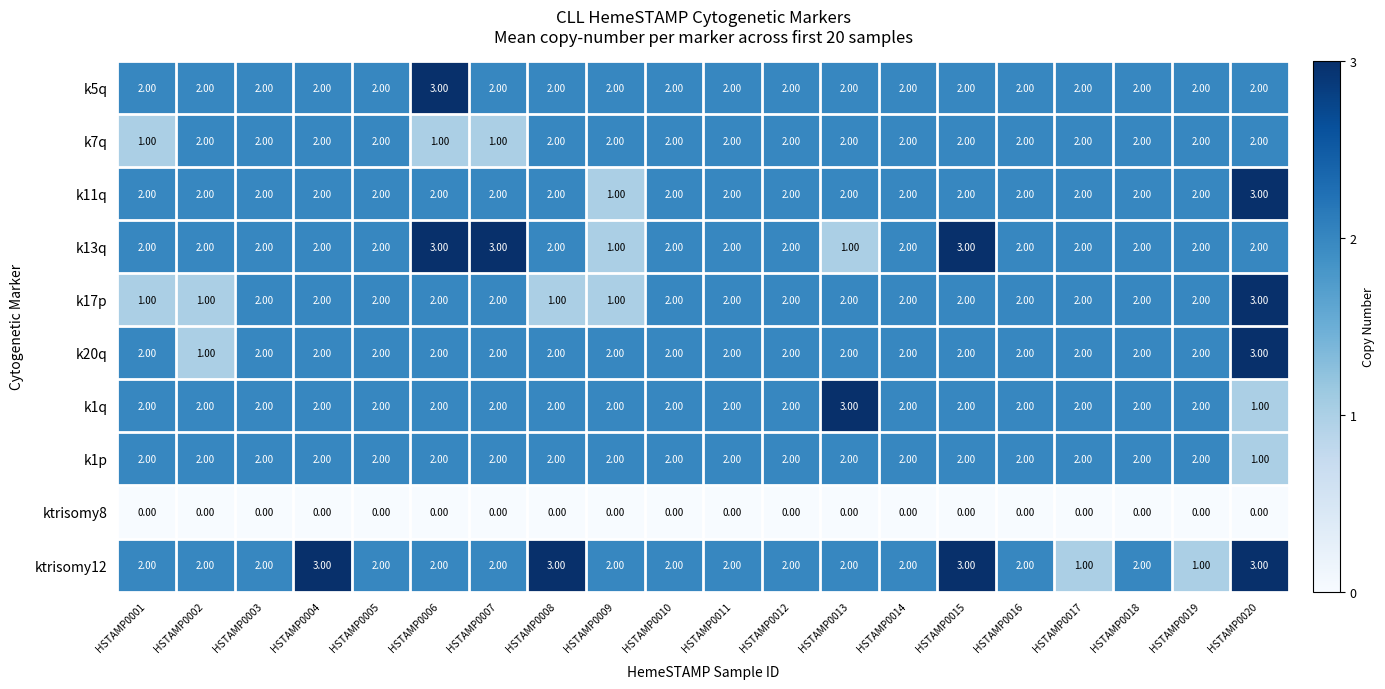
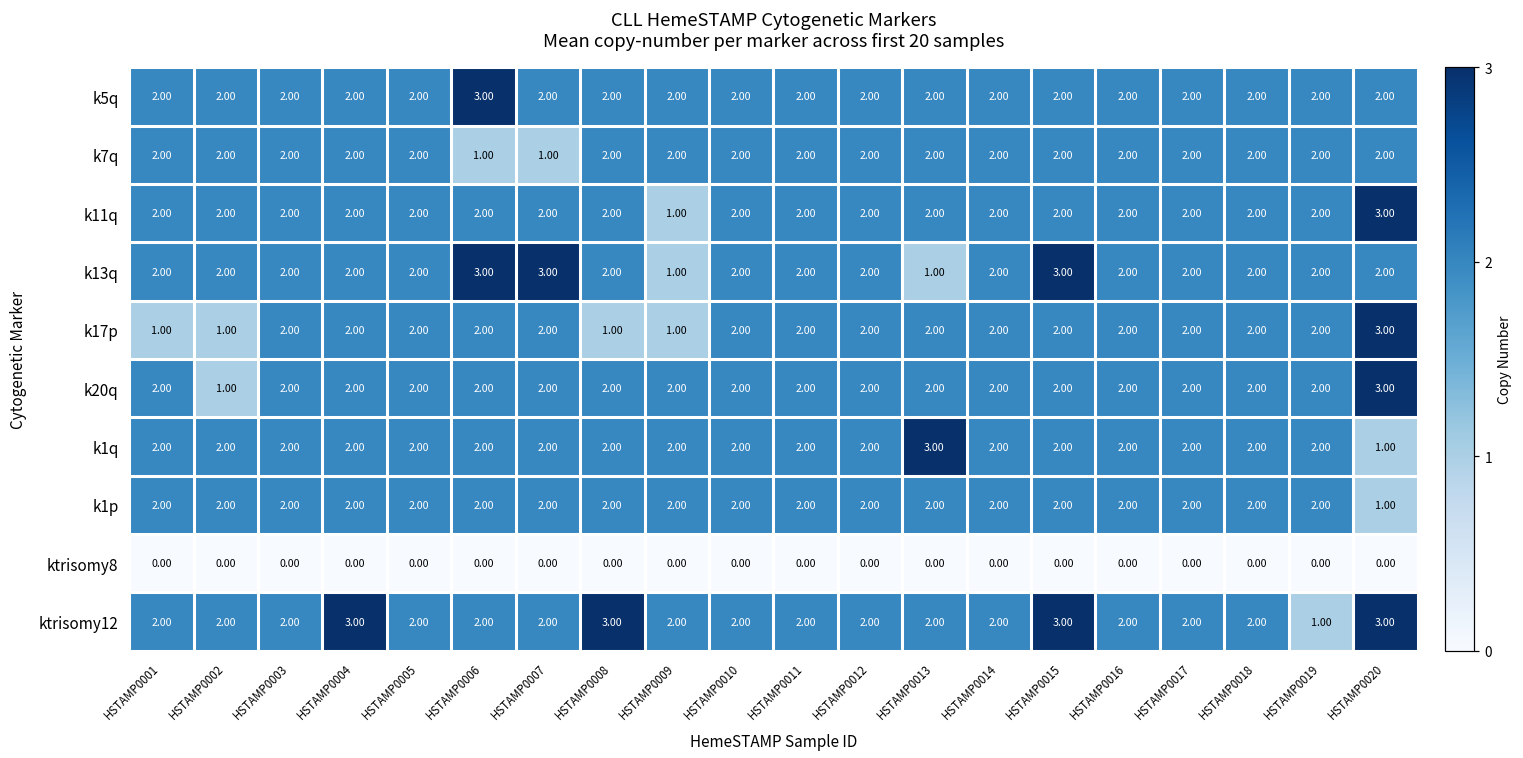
  {
    "k5q": {
      "HSTAMP0001": 2.00,
      "HSTAMP0002": 2.00,
      "HSTAMP0003": 2.00,
      "HSTAMP0004": 2.00,
      "HSTAMP0005": 2.00,
      "HSTAMP0006": 3.00,
      "HSTAMP0007": 2.00,
      "HSTAMP0008": 2.00,
      "HSTAMP0009": 2.00,
      "HSTAMP0010": 2.00,
      "HSTAMP0011": 2.00,
      "HSTAMP0012": 2.00,
      "HSTAMP0013": 2.00,
      "HSTAMP0014": 2.00,
      "HSTAMP0015": 2.00,
      "HSTAMP0016": 2.00,
      "HSTAMP0017": 2.00,
      "HSTAMP0018": 2.00,
      "HSTAMP0019": 2.00,
      "HSTAMP0020": 2.00
    },
    "k7q": {
-     "HSTAMP0001": 1.00,
+     "HSTAMP0001": 2.00,
      "HSTAMP0002": 2.00,
      "HSTAMP0003": 2.00,
      "HSTAMP0004": 2.00,
      "HSTAMP0005": 2.00,
      "HSTAMP0006": 1.00,
      "HSTAMP0007": 1.00,
      "HSTAMP0008": 2.00,
      "HSTAMP0009": 2.00,
      "HSTAMP0010": 2.00,
      "HSTAMP0011": 2.00,
      "HSTAMP0012": 2.00,
      "HSTAMP0013": 2.00,
      "HSTAMP0014": 2.00,
      "HSTAMP0015": 2.00,
      "HSTAMP0016": 2.00,
      "HSTAMP0017": 2.00,
      "HSTAMP0018": 2.00,
      "HSTAMP0019": 2.00,
      "HSTAMP0020": 2.00
    },
    "k11q": {
      "HSTAMP0001": 2.00,
      "HSTAMP0002": 2.00,
      "HSTAMP0003": 2.00,
      "HSTAMP0004": 2.00,
      "HSTAMP0005": 2.00,
      "HSTAMP0006": 2.00,
      "HSTAMP0007": 2.00,
      "HSTAMP0008": 2.00,
      "HSTAMP0009": 1.00,
      "HSTAMP0010": 2.00,
      "HSTAMP0011": 2.00,
      "HSTAMP0012": 2.00,
      "HSTAMP0013": 2.00,
      "HSTAMP0014": 2.00,
      "HSTAMP0015": 2.00,
      "HSTAMP0016": 2.00,
      "HSTAMP0017": 2.00,
      "HSTAMP0018": 2.00,
      "HSTAMP0019": 2.00,
      "HSTAMP0020": 3.00
    },
    "k13q": {
      "HSTAMP0001": 2.00,
      "HSTAMP0002": 2.00,
      "HSTAMP0003": 2.00,
      "HSTAMP0004": 2.00,
      "HSTAMP0005": 2.00,
      "HSTAMP0006": 3.00,
      "HSTAMP0007": 3.00,
      "HSTAMP0008": 2.00,
      "HSTAMP0009": 1.00,
      "HSTAMP0010": 2.00,
      "HSTAMP0011": 2.00,
      "HSTAMP0012": 2.00,
      "HSTAMP0013": 1.00,
      "HSTAMP0014": 2.00,
      "HSTAMP0015": 3.00,
      "HSTAMP0016": 2.00,
      "HSTAMP0017": 2.00,
      "HSTAMP0018": 2.00,
      "HSTAMP0019": 2.00,
      "HSTAMP0020": 2.00
    },
    "k17p": {
      "HSTAMP0001": 1.00,
      "HSTAMP0002": 1.00,
      "HSTAMP0003": 2.00,
      "HSTAMP0004": 2.00,
      "HSTAMP0005": 2.00,
      "HSTAMP0006": 2.00,
      "HSTAMP0007": 2.00,
      "HSTAMP0008": 1.00,
      "HSTAMP0009": 1.00,
      "HSTAMP0010": 2.00,
      "HSTAMP0011": 2.00,
      "HSTAMP0012": 2.00,
      "HSTAMP0013": 2.00,
      "HSTAMP0014": 2.00,
      "HSTAMP0015": 2.00,
      "HSTAMP0016": 2.00,
      "HSTAMP0017": 2.00,
      "HSTAMP0018": 2.00,
      "HSTAMP0019": 2.00,
      "HSTAMP0020": 3.00
    },
    "k20q": {
      "HSTAMP0001": 2.00,
      "HSTAMP0002": 1.00,
      "HSTAMP0003": 2.00,
      "HSTAMP0004": 2.00,
      "HSTAMP0005": 2.00,
      "HSTAMP0006": 2.00,
      "HSTAMP0007": 2.00,
      "HSTAMP0008": 2.00,
      "HSTAMP0009": 2.00,
      "HSTAMP0010": 2.00,
      "HSTAMP0011": 2.00,
      "HSTAMP0012": 2.00,
      "HSTAMP0013": 2.00,
      "HSTAMP0014": 2.00,
      "HSTAMP0015": 2.00,
      "HSTAMP0016": 2.00,
      "HSTAMP0017": 2.00,
      "HSTAMP0018": 2.00,
      "HSTAMP0019": 2.00,
      "HSTAMP0020": 3.00
    },
    "k1q": {
      "HSTAMP0001": 2.00,
      "HSTAMP0002": 2.00,
      "HSTAMP0003": 2.00,
      "HSTAMP0004": 2.00,
      "HSTAMP0005": 2.00,
      "HSTAMP0006": 2.00,
      "HSTAMP0007": 2.00,
      "HSTAMP0008": 2.00,
      "HSTAMP0009": 2.00,
      "HSTAMP0010": 2.00,
      "HSTAMP0011": 2.00,
      "HSTAMP0012": 2.00,
      "HSTAMP0013": 3.00,
      "HSTAMP0014": 2.00,
      "HSTAMP0015": 2.00,
      "HSTAMP0016": 2.00,
      "HSTAMP0017": 2.00,
      "HSTAMP0018": 2.00,
      "HSTAMP0019": 2.00,
      "HSTAMP0020": 1.00
    },
    "k1p": {
      "HSTAMP0001": 2.00,
      "HSTAMP0002": 2.00,
      "HSTAMP0003": 2.00,
      "HSTAMP0004": 2.00,
      "HSTAMP0005": 2.00,
      "HSTAMP0006": 2.00,
      "HSTAMP0007": 2.00,
      "HSTAMP0008": 2.00,
      "HSTAMP0009": 2.00,
      "HSTAMP0010": 2.00,
      "HSTAMP0011": 2.00,
      "HSTAMP0012": 2.00,
      "HSTAMP0013": 2.00,
      "HSTAMP0014": 2.00,
      "HSTAMP0015": 2.00,
      "HSTAMP0016": 2.00,
      "HSTAMP0017": 2.00,
      "HSTAMP0018": 2.00,
      "HSTAMP0019": 2.00,
      "HSTAMP0020": 1.00
    },
    "ktrisomy8": {
      "HSTAMP0001": 0.00,
      "HSTAMP0002": 0.00,
      "HSTAMP0003": 0.00,
      "HSTAMP0004": 0.00,
      "HSTAMP0005": 0.00,
      "HSTAMP0006": 0.00,
      "HSTAMP0007": 0.00,
      "HSTAMP0008": 0.00,
      "HSTAMP0009": 0.00,
      "HSTAMP0010": 0.00,
      "HSTAMP0011": 0.00,
      "HSTAMP0012": 0.00,
      "HSTAMP0013": 0.00,
      "HSTAMP0014": 0.00,
      "HSTAMP0015": 0.00,
      "HSTAMP0016": 0.00,
      "HSTAMP0017": 0.00,
      "HSTAMP0018": 0.00,
      "HSTAMP0019": 0.00,
      "HSTAMP0020": 0.00
    },
    "ktrisomy12": {
      "HSTAMP0001": 2.00,
      "HSTAMP0002": 2.00,
      "HSTAMP0003": 2.00,
      "HSTAMP0004": 3.00,
      "HSTAMP0005": 2.00,
      "HSTAMP0006": 2.00,
      "HSTAMP0007": 2.00,
      "HSTAMP0008": 3.00,
      "HSTAMP0009": 2.00,
      "HSTAMP0010": 2.00,
      "HSTAMP0011": 2.00,
      "HSTAMP0012": 2.00,
      "HSTAMP0013": 2.00,
      "HSTAMP0014": 2.00,
      "HSTAMP0015": 3.00,
      "HSTAMP0016": 2.00,
-     "HSTAMP0017": 1.00,
+     "HSTAMP0017": 2.00,
      "HSTAMP0018": 2.00,
      "HSTAMP0019": 1.00,
      "HSTAMP0020": 3.00
    }
  }
